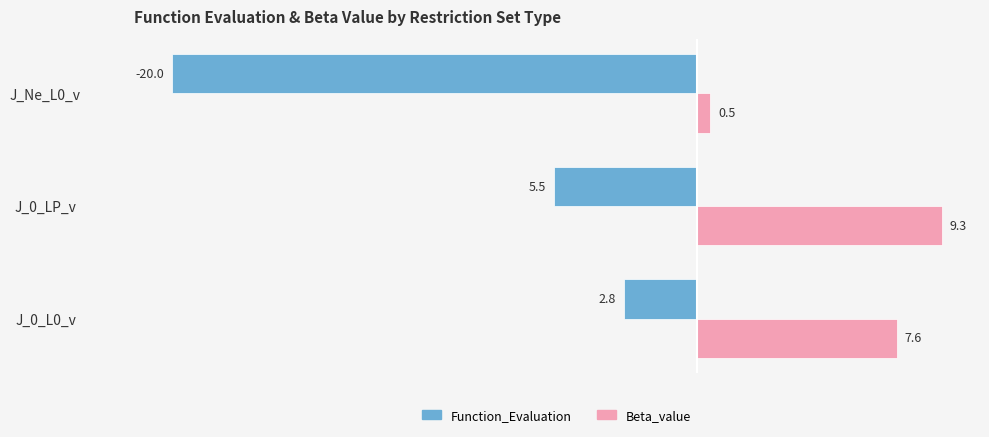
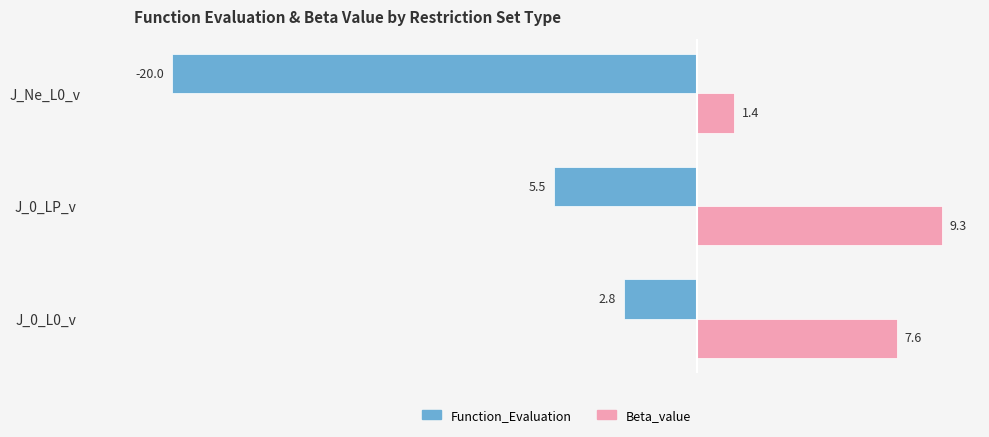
  {
    "Function_Evaluation": {
      "J_Ne_L0_v": -20.0
    },
    "Beta_value": {
-     "J_Ne_L0_v": 0.5,
+     "J_Ne_L0_v": 1.4,
      "J_0_LP_v": 9.3,
      "J_0_L0_v": 7.6
    }
  }
